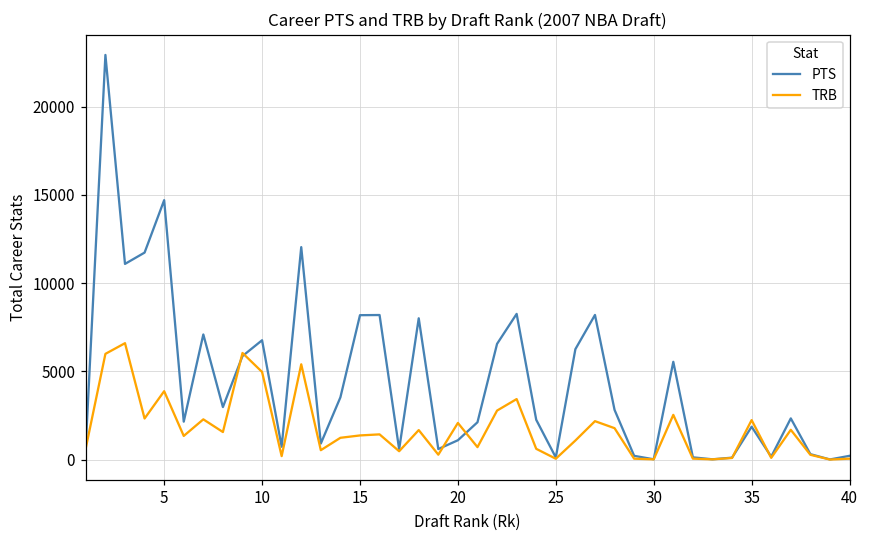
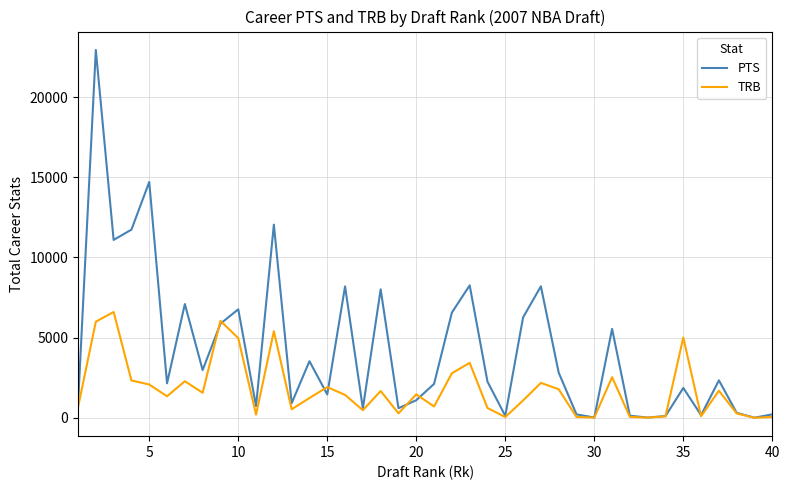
  {
    "PTS": {
      "5": 14700,
      "10": 6800,
-     "15": 8200,
+     "15": 1500,
      "20": 1100,
      "35": 1900,
      "40": 200
    },
    "TRB": {
-     "5": 3900,
+     "5": 2100,
      "10": 5000,
-     "15": 1400,
-     "20": 2100,
-     "35": 2200,
+     "15": 1900,
+     "20": 1500,
+     "35": 5000,
      "40": 0
    }
  }
